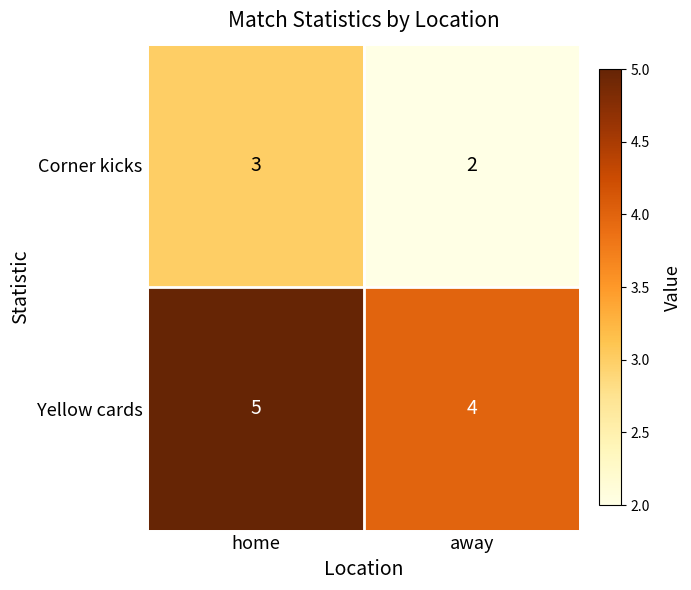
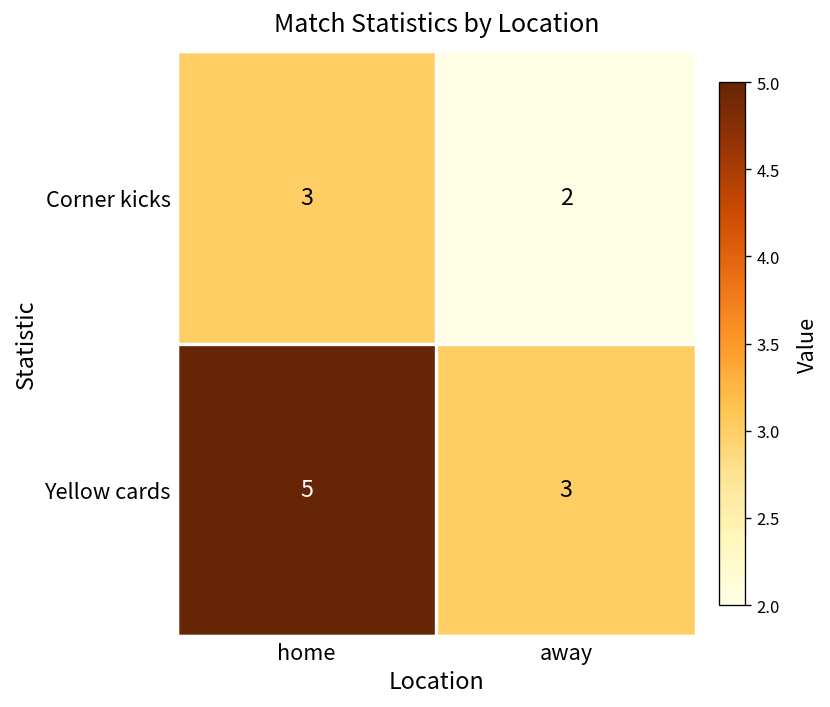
  {
    "Corner kicks": {
      "home": 3,
      "away": 2
    },
    "Yellow cards": {
      "home": 5,
-     "away": 4
+     "away": 3
    }
  }
